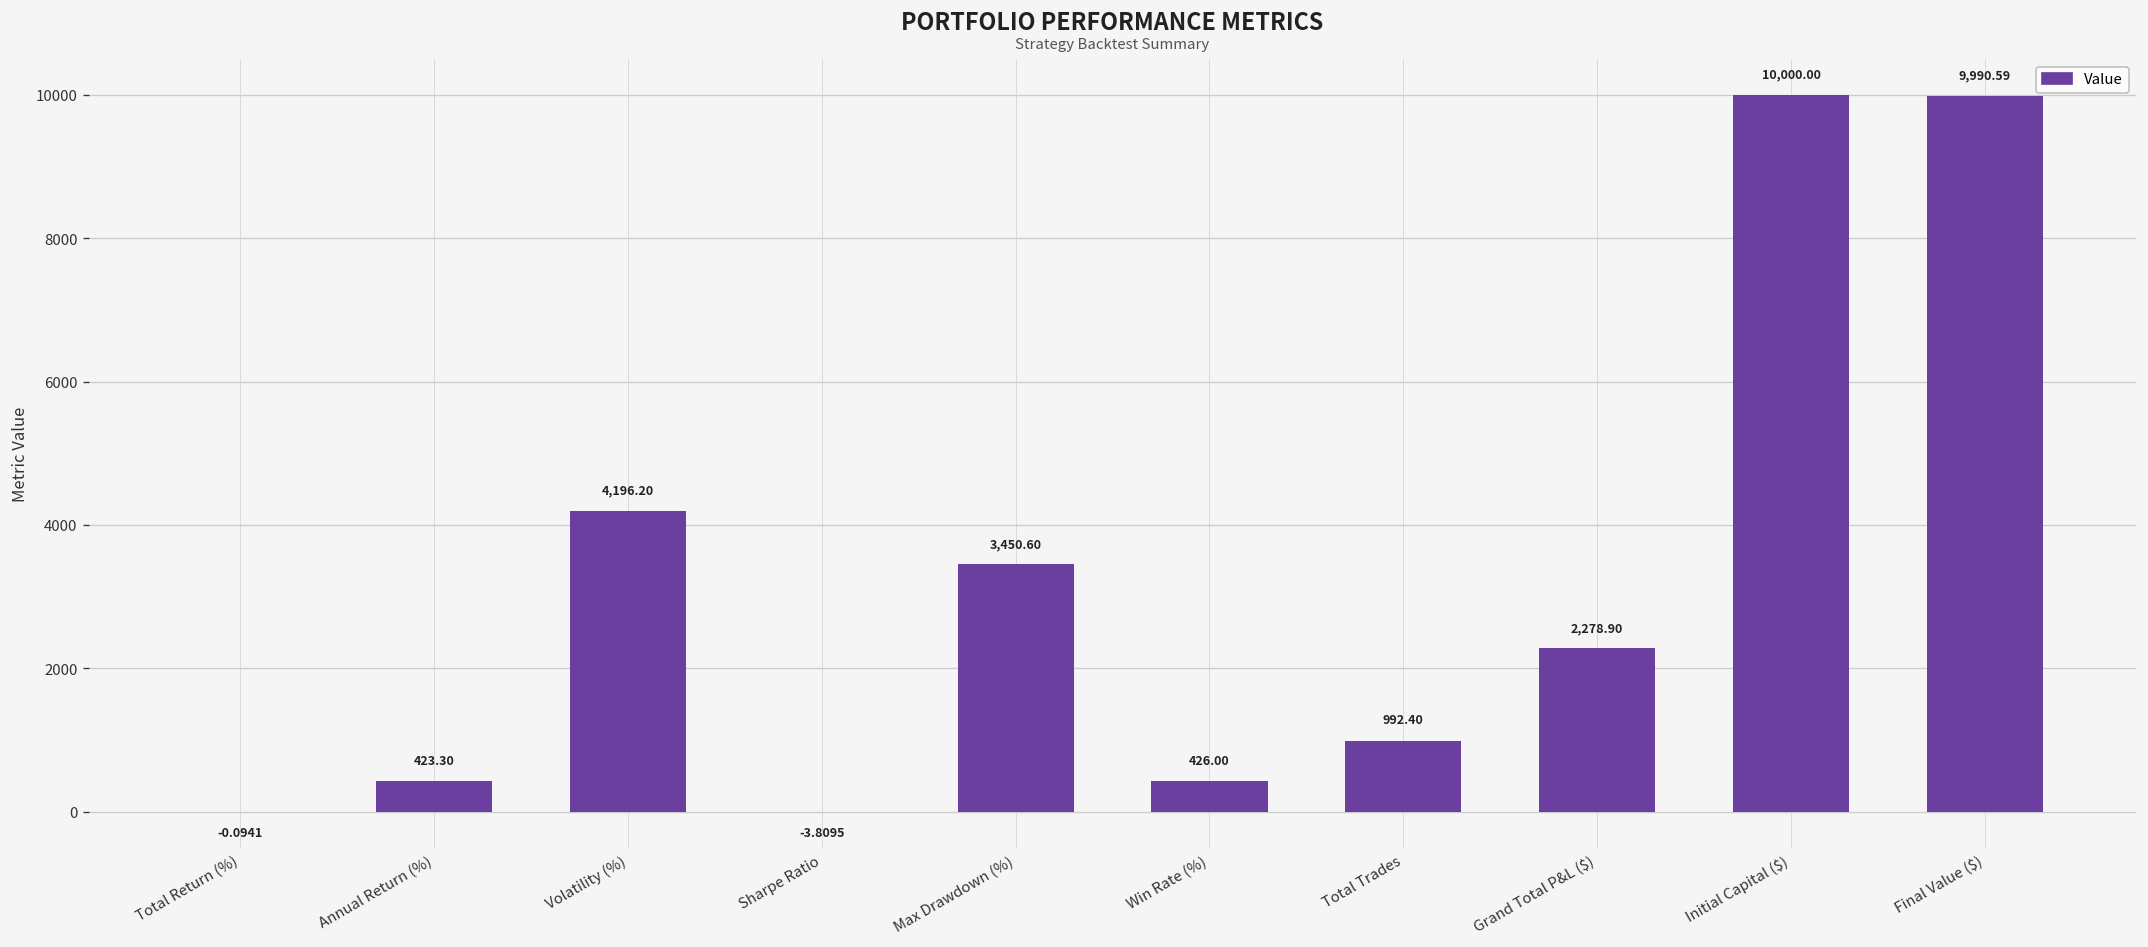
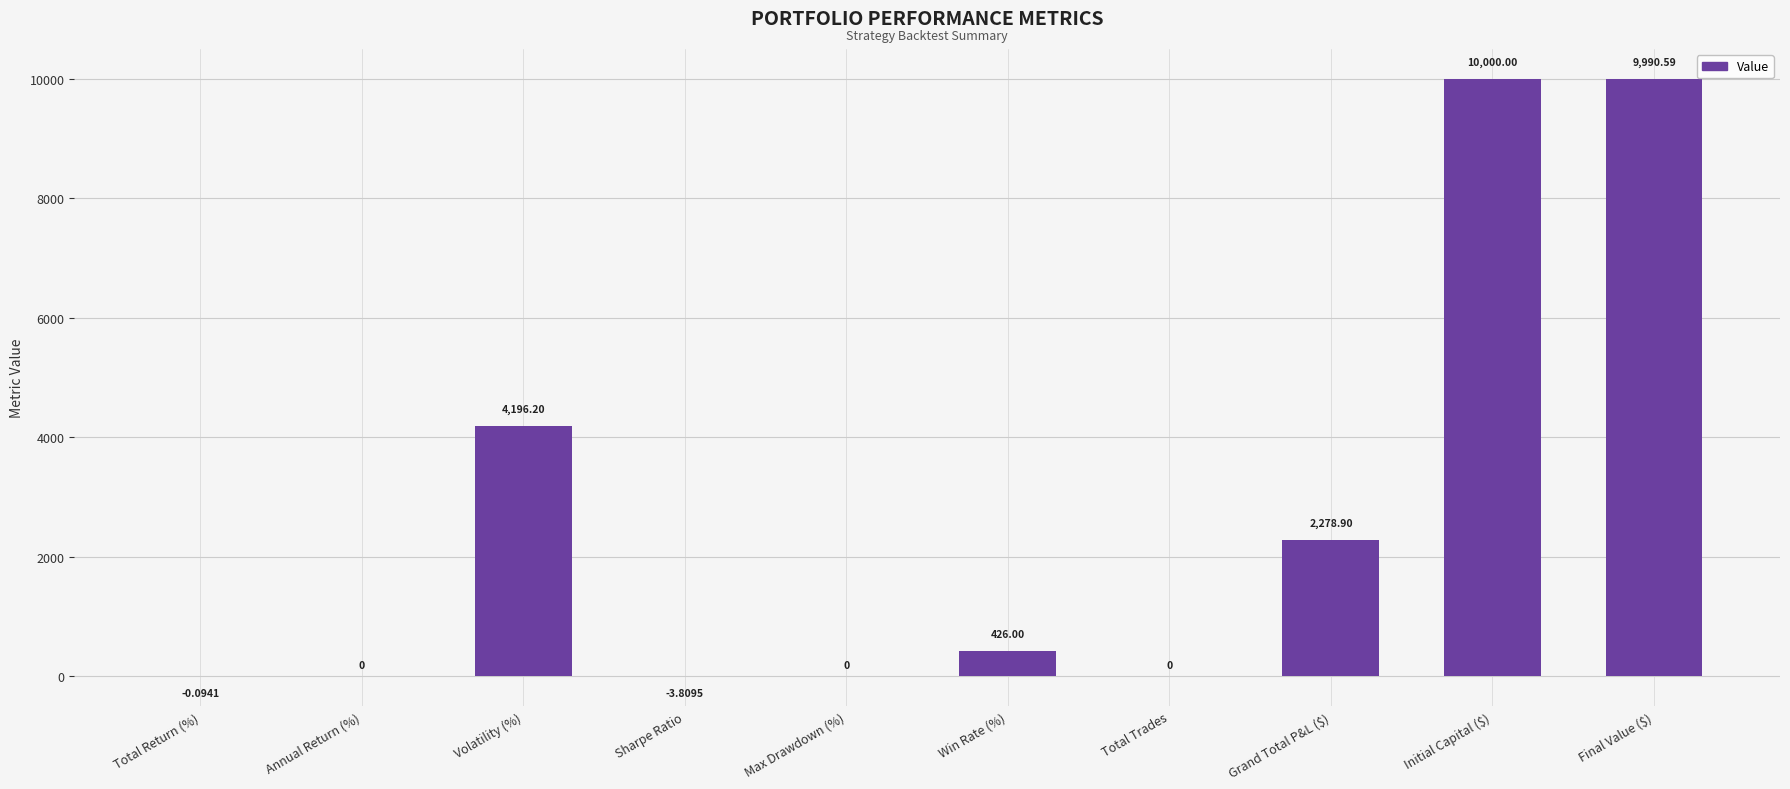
  {
    "Total Return (%)": "-0.0941",
-   "Annual Return (%)": "423.30",
+   "Annual Return (%)": "0",
    "Volatility (%)": "4,196.20",
    "Sharpe Ratio": "-3.8095",
-   "Max Drawdown (%)": "3,450.60",
+   "Max Drawdown (%)": "0",
    "Win Rate (%)": "426.00",
-   "Total Trades": "992.40",
+   "Total Trades": "0",
    "Grand Total P&L ($)": "2,278.90",
    "Initial Capital ($)": "10,000.00",
    "Final Value ($)": "9,990.59"
  }
